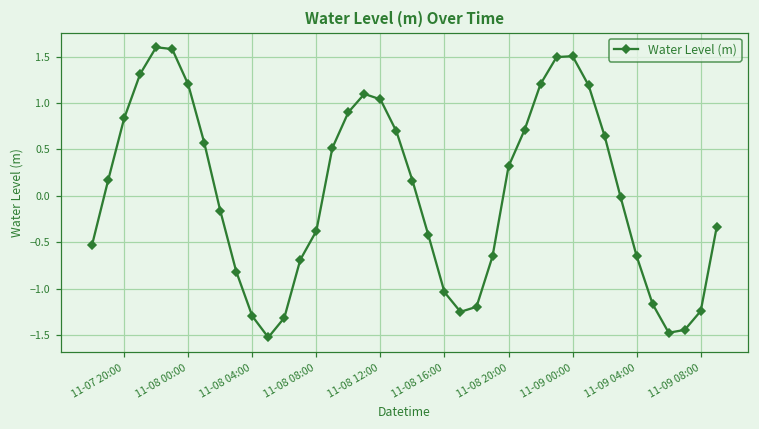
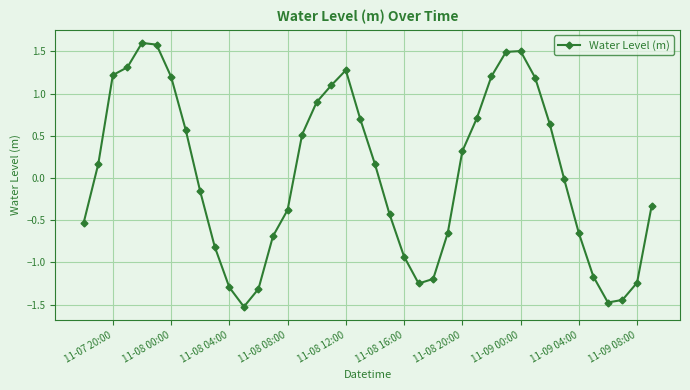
  {
-   "11-07 20:00": 0.8,
+   "11-07 20:00": 1.2,
    "11-08 00:00": 1.2,
    "11-08 04:00": -1.3,
    "11-08 08:00": -0.4,
-   "11-08 12:00": 1.0,
-   "11-08 16:00": -1.0,
+   "11-08 12:00": 1.3,
+   "11-08 16:00": -0.9,
    "11-08 20:00": 0.3,
    "11-09 00:00": 1.5,
    "11-09 04:00": -0.7,
    "11-09 08:00": -1.2
  }
